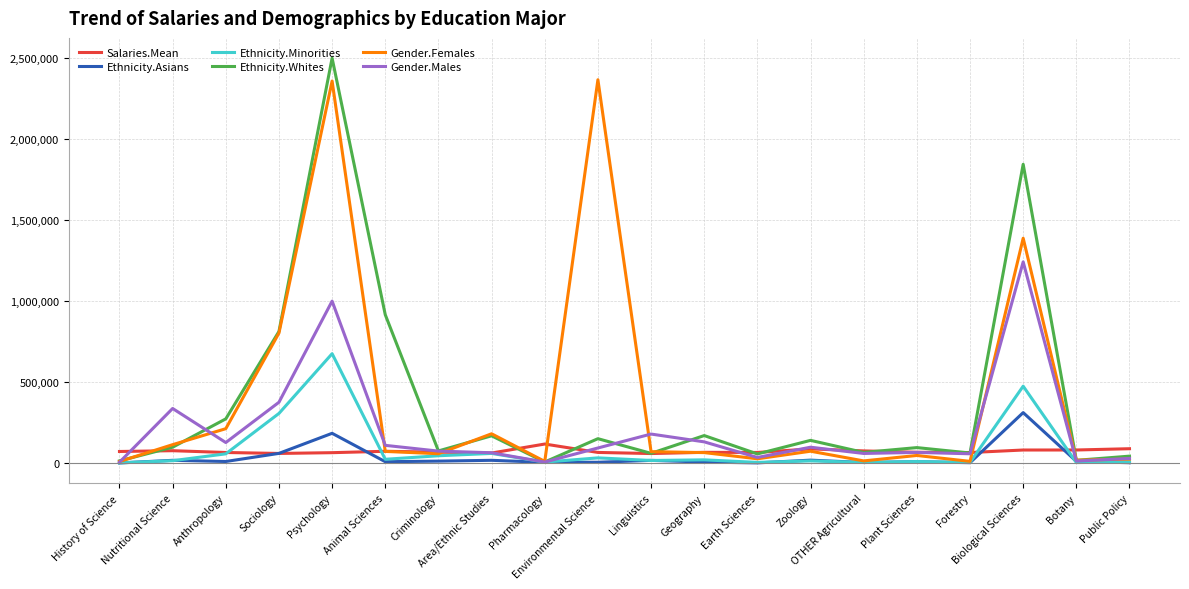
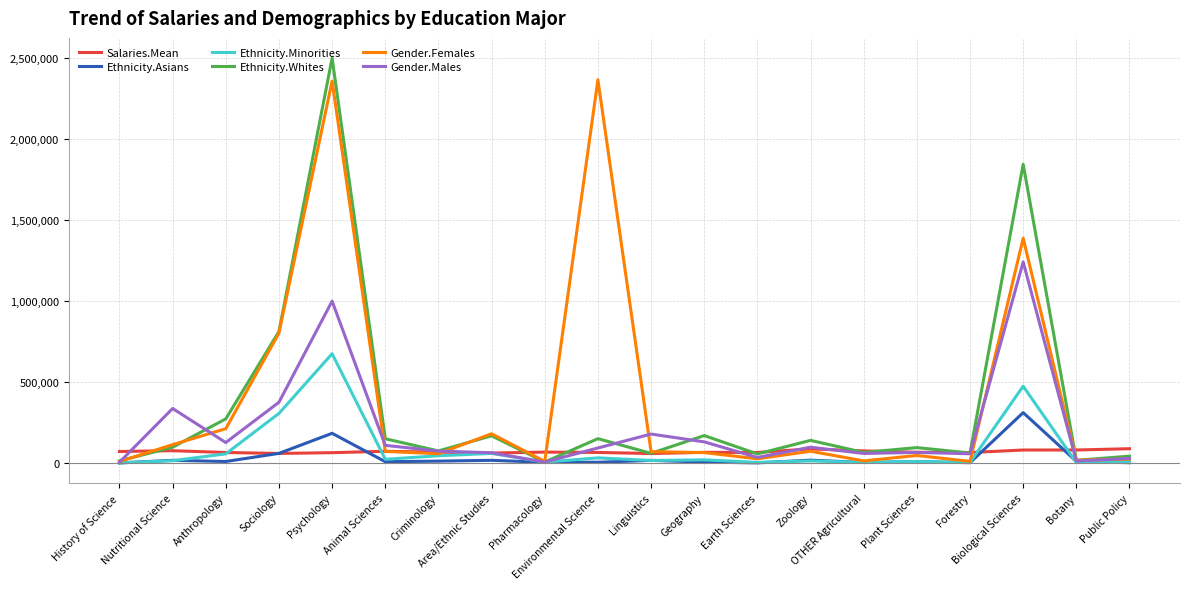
  {
    "Salaries.Mean": {
      "History of Science": "70,000",
      "Nutritional Science": "80,000",
      "Psychology": "60,000",
-     "Pharmacology": "120,000",
+     "Pharmacology": "70,000",
      "Environmental Science": "70,000",
      "Biological Sciences": "80,000",
      "Botany": "80,000",
      "Public Policy": "90,000"
    },
    "Ethnicity.Asians": {
      "Anthropology": "10,000",
      "Psychology": "180,000",
      "Criminology": "10,000",
      "Area/Ethnic Studies": "20,000",
      "Environmental Science": "0",
      "Biological Sciences": "310,000"
    },
    "Ethnicity.Minorities": {
      "Sociology": "310,000",
      "Psychology": "670,000",
      "Environmental Science": "30,000",
      "Biological Sciences": "470,000"
    },
    "Ethnicity.Whites": {
      "Anthropology": "270,000",
      "Psychology": "2,500,000",
-     "Animal Sciences": "910,000",
+     "Animal Sciences": "150,000",
      "Environmental Science": "150,000",
      "Geography": "170,000",
      "Zoology": "140,000",
      "Plant Sciences": "90,000",
      "Biological Sciences": "1,840,000"
    },
    "Gender.Females": {
      "Anthropology": "210,000",
      "Psychology": "2,360,000",
      "Environmental Science": "2,360,000",
      "Plant Sciences": "50,000",
      "Biological Sciences": "1,390,000"
    },
    "Gender.Males": {
      "Nutritional Science": "340,000",
      "Anthropology": "130,000",
      "Sociology": "370,000",
      "Psychology": "1,000,000",
      "Animal Sciences": "110,000",
      "Environmental Science": "90,000",
      "Linguistics": "180,000",
      "Geography": "130,000",
      "Biological Sciences": "1,240,000"
    }
  }
